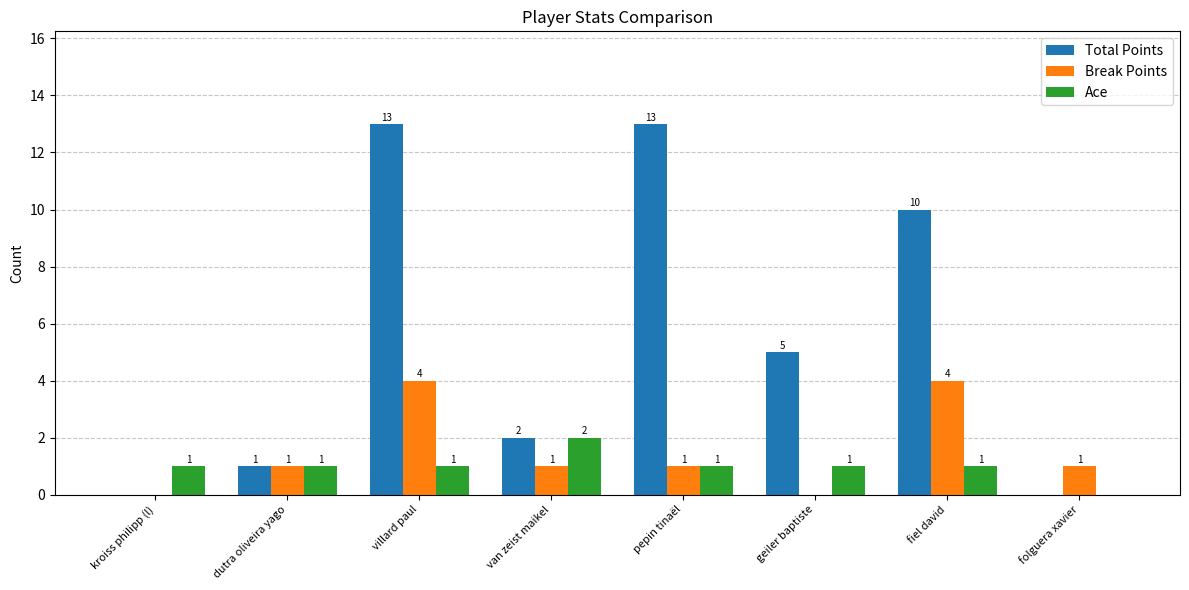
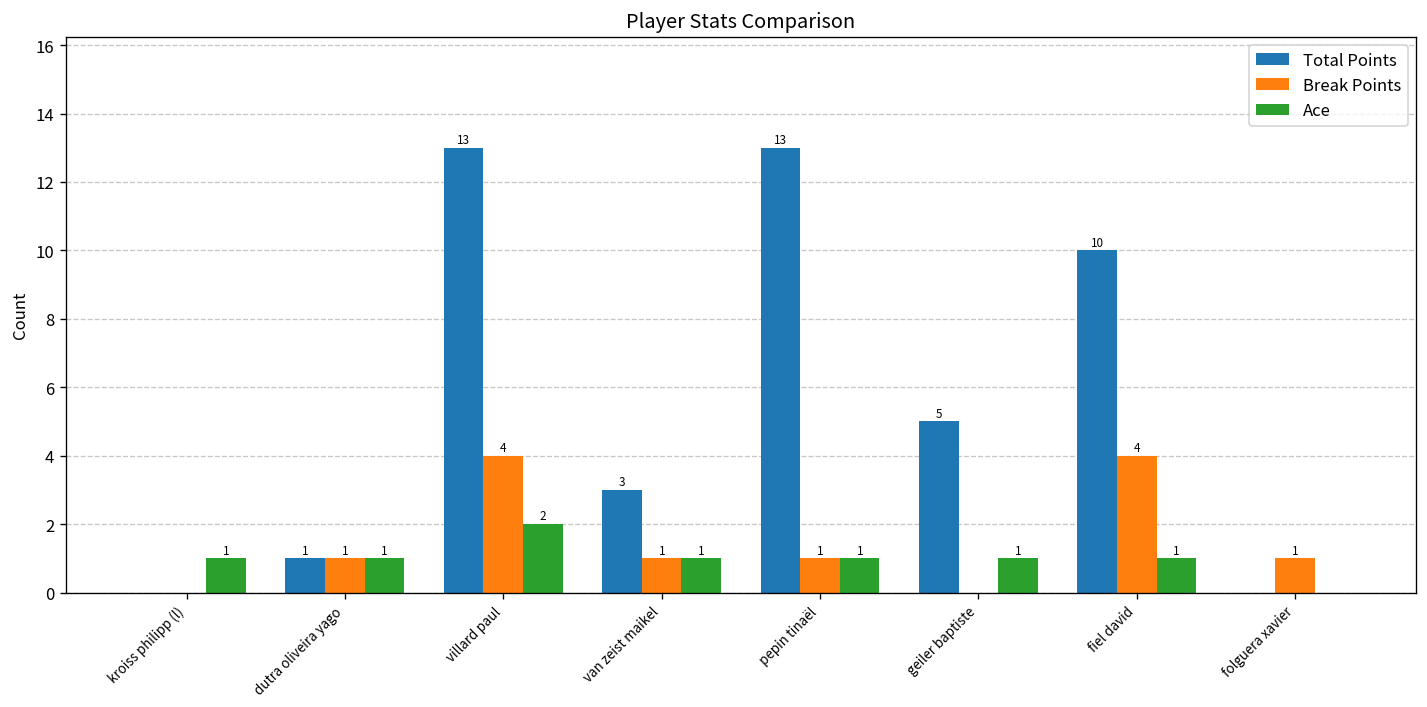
  {
    "Total Points": {
      "dutra oliveira yago": 1,
      "villard paul": 13,
-     "van zeist maikel": 2,
+     "van zeist maikel": 3,
      "pepin tinaël": 13,
      "geiler baptiste": 5,
      "fiel david": 10
    },
    "Break Points": {
      "dutra oliveira yago": 1,
      "villard paul": 4,
      "van zeist maikel": 1,
      "pepin tinaël": 1,
      "fiel david": 4,
      "folguera xavier": 1
    },
    "Ace": {
      "kroiss philipp (l)": 1,
      "dutra oliveira yago": 1,
-     "villard paul": 1,
-     "van zeist maikel": 2,
+     "villard paul": 2,
+     "van zeist maikel": 1,
      "pepin tinaël": 1,
      "geiler baptiste": 1,
      "fiel david": 1
    }
  }
